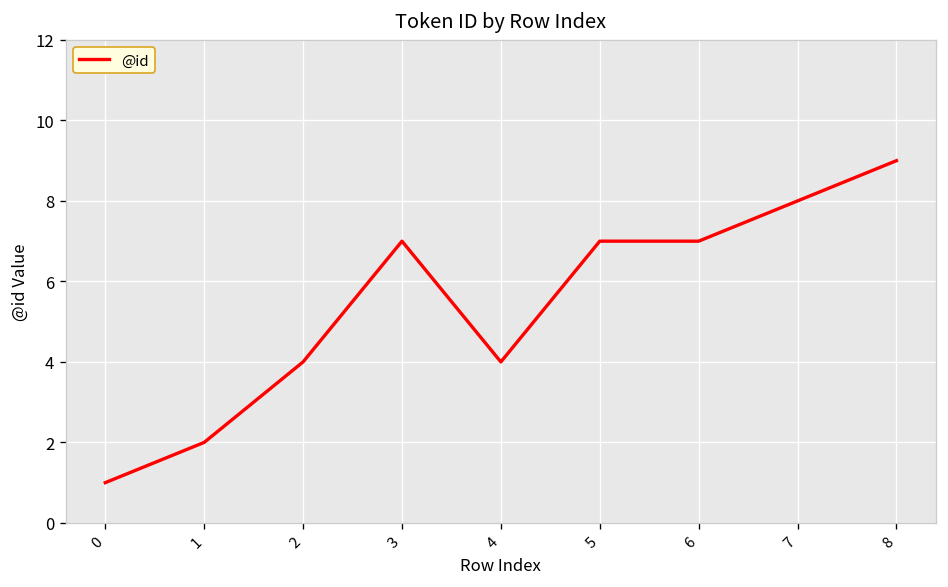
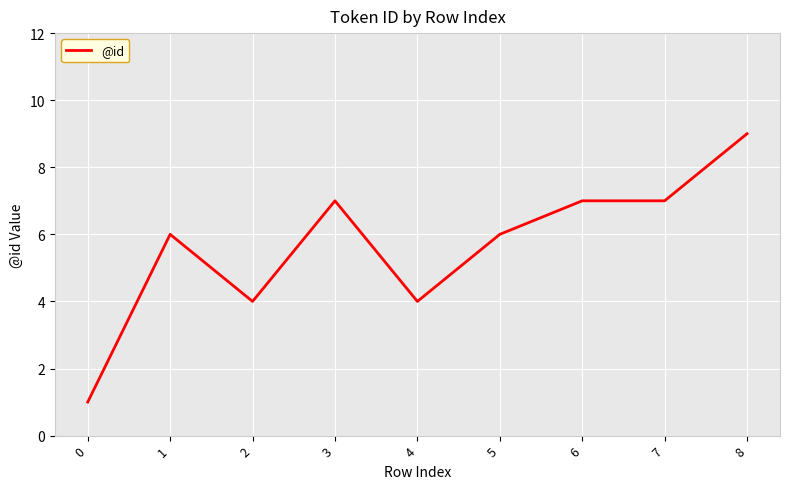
  {
    "0": 1,
-   "1": 2,
+   "1": 6,
    "2": 4,
    "3": 7,
    "4": 4,
-   "5": 7,
+   "5": 6,
    "6": 7,
-   "7": 8,
+   "7": 7,
    "8": 9
  }
